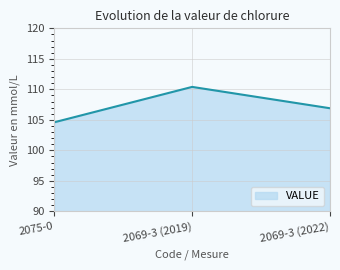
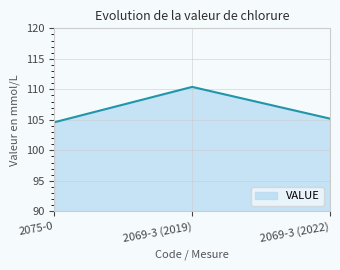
  {
    "2075-0": 105,
    "2069-3 (2019)": 110,
-   "2069-3 (2022)": 107
+   "2069-3 (2022)": 105
  }
